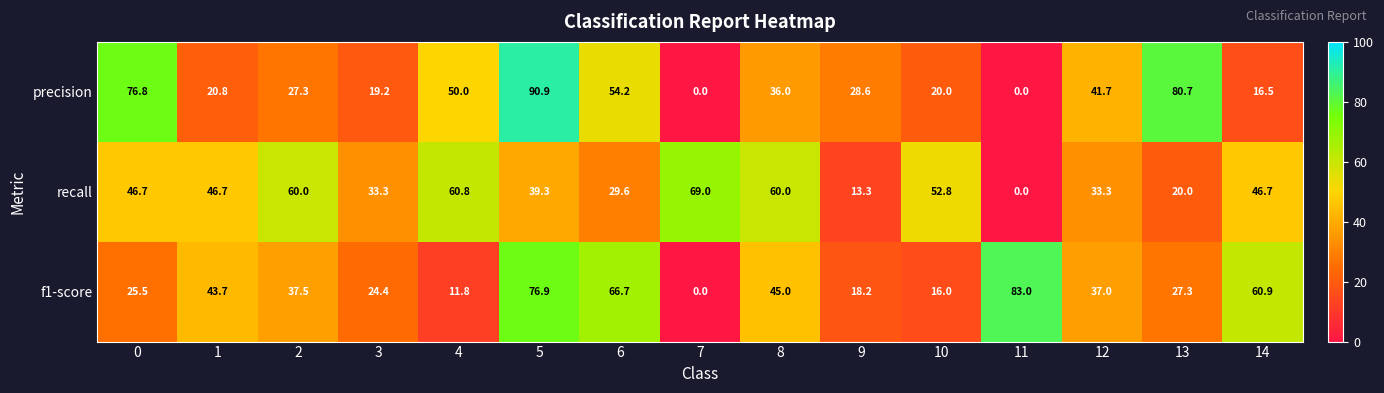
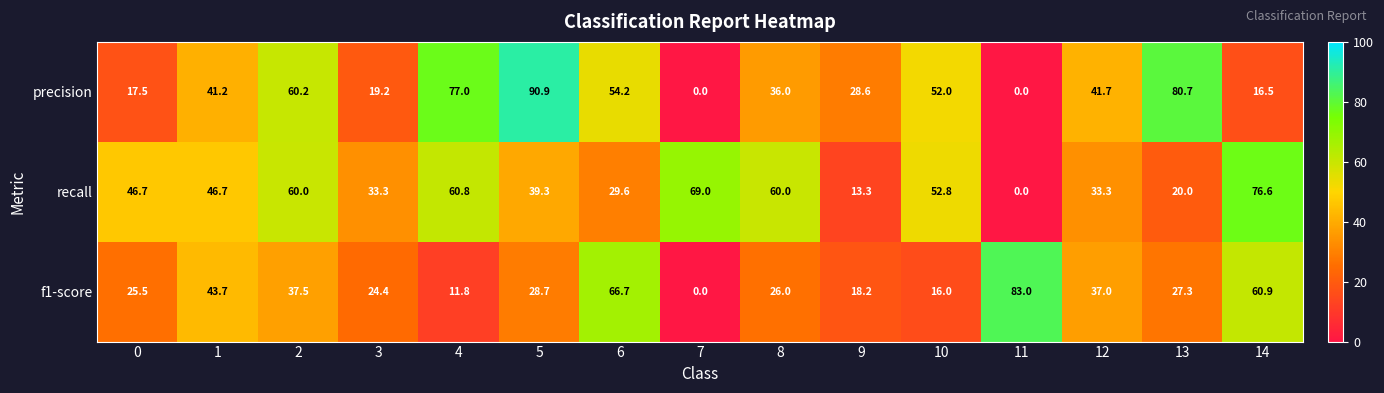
  {
    "precision": {
-     "0": 76.8,
-     "1": 20.8,
-     "2": 27.3,
+     "0": 17.5,
+     "1": 41.2,
+     "2": 60.2,
      "3": 19.2,
-     "4": 50.0,
+     "4": 77.0,
      "5": 90.9,
      "6": 54.2,
      "7": 0.0,
      "8": 36.0,
      "9": 28.6,
-     "10": 20.0,
+     "10": 52.0,
      "11": 0.0,
      "12": 41.7,
      "13": 80.7,
      "14": 16.5
    },
    "recall": {
      "0": 46.7,
      "1": 46.7,
      "2": 60.0,
      "3": 33.3,
      "4": 60.8,
      "5": 39.3,
      "6": 29.6,
      "7": 69.0,
      "8": 60.0,
      "9": 13.3,
      "10": 52.8,
      "11": 0.0,
      "12": 33.3,
      "13": 20.0,
-     "14": 46.7
+     "14": 76.6
    },
    "f1-score": {
      "0": 25.5,
      "1": 43.7,
      "2": 37.5,
      "3": 24.4,
      "4": 11.8,
-     "5": 76.9,
+     "5": 28.7,
      "6": 66.7,
      "7": 0.0,
-     "8": 45.0,
+     "8": 26.0,
      "9": 18.2,
      "10": 16.0,
      "11": 83.0,
      "12": 37.0,
      "13": 27.3,
      "14": 60.9
    }
  }
